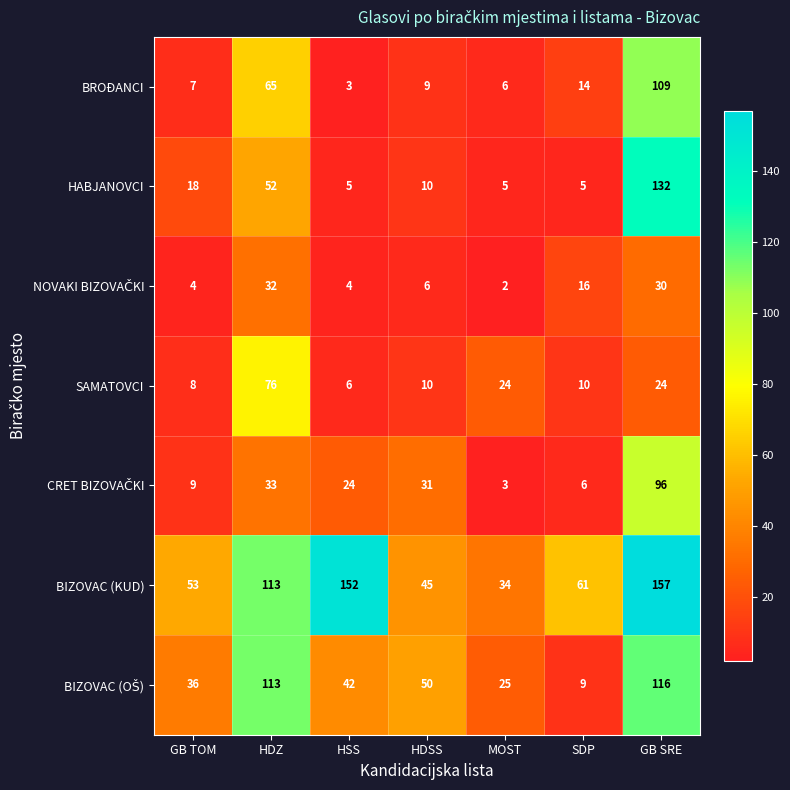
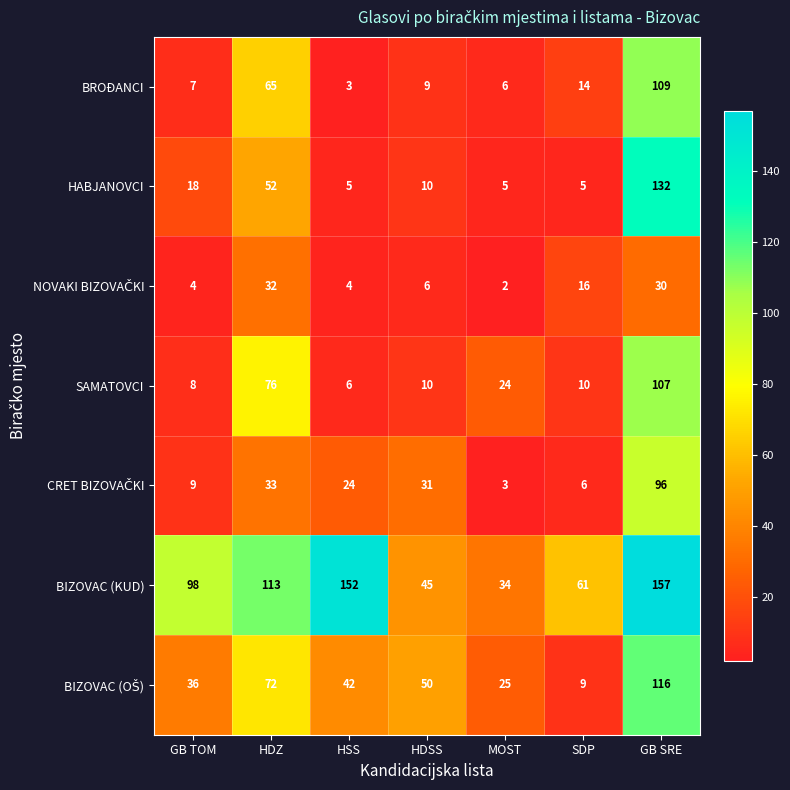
  {
    "BROĐANCI": {
      "GB TOM": 7,
      "HDZ": 65,
      "HSS": 3,
      "HDSS": 9,
      "MOST": 6,
      "SDP": 14,
      "GB SRE": 109
    },
    "HABJANOVCI": {
      "GB TOM": 18,
      "HDZ": 52,
      "HSS": 5,
      "HDSS": 10,
      "MOST": 5,
      "SDP": 5,
      "GB SRE": 132
    },
    "NOVAKI BIZOVAČKI": {
      "GB TOM": 4,
      "HDZ": 32,
      "HSS": 4,
      "HDSS": 6,
      "MOST": 2,
      "SDP": 16,
      "GB SRE": 30
    },
    "SAMATOVCI": {
      "GB TOM": 8,
      "HDZ": 76,
      "HSS": 6,
      "HDSS": 10,
      "MOST": 24,
      "SDP": 10,
-     "GB SRE": 24
+     "GB SRE": 107
    },
    "CRET BIZOVAČKI": {
      "GB TOM": 9,
      "HDZ": 33,
      "HSS": 24,
      "HDSS": 31,
      "MOST": 3,
      "SDP": 6,
      "GB SRE": 96
    },
    "BIZOVAC (KUD)": {
-     "GB TOM": 53,
+     "GB TOM": 98,
      "HDZ": 113,
      "HSS": 152,
      "HDSS": 45,
      "MOST": 34,
      "SDP": 61,
      "GB SRE": 157
    },
    "BIZOVAC (OŠ)": {
      "GB TOM": 36,
-     "HDZ": 113,
+     "HDZ": 72,
      "HSS": 42,
      "HDSS": 50,
      "MOST": 25,
      "SDP": 9,
      "GB SRE": 116
    }
  }
